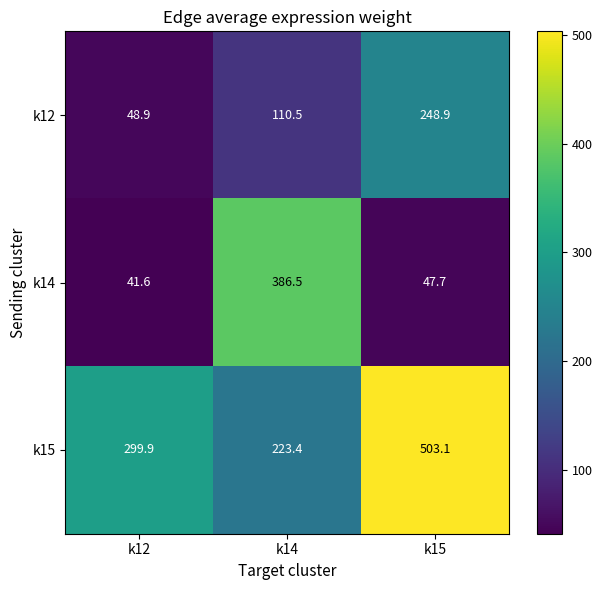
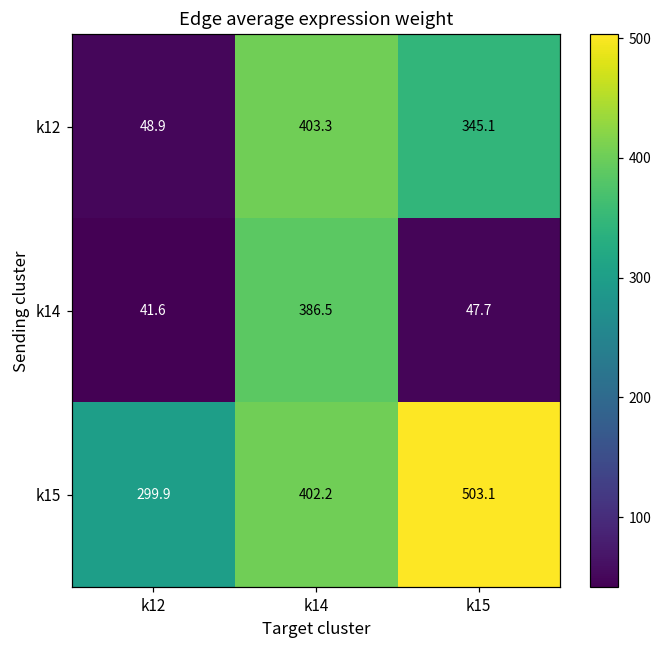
  {
    "k12": {
      "k12": 48.9,
-     "k14": 110.5,
-     "k15": 248.9
+     "k14": 403.3,
+     "k15": 345.1
    },
    "k14": {
      "k12": 41.6,
      "k14": 386.5,
      "k15": 47.7
    },
    "k15": {
      "k12": 299.9,
-     "k14": 223.4,
+     "k14": 402.2,
      "k15": 503.1
    }
  }
